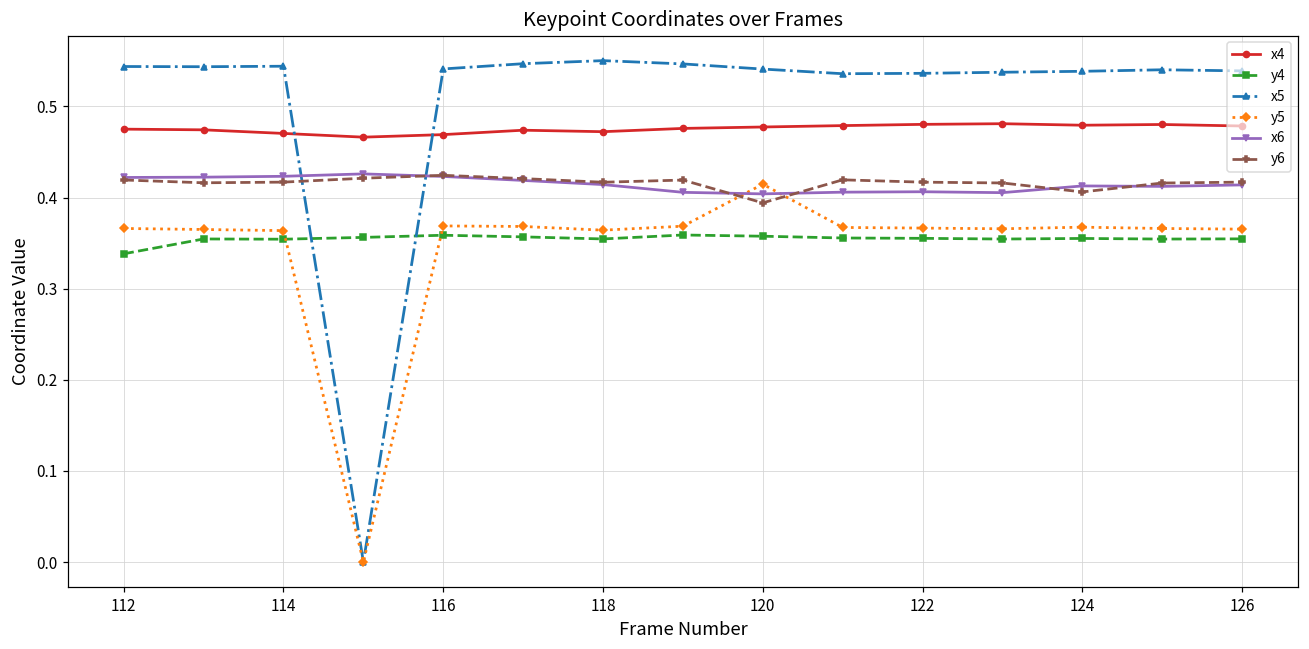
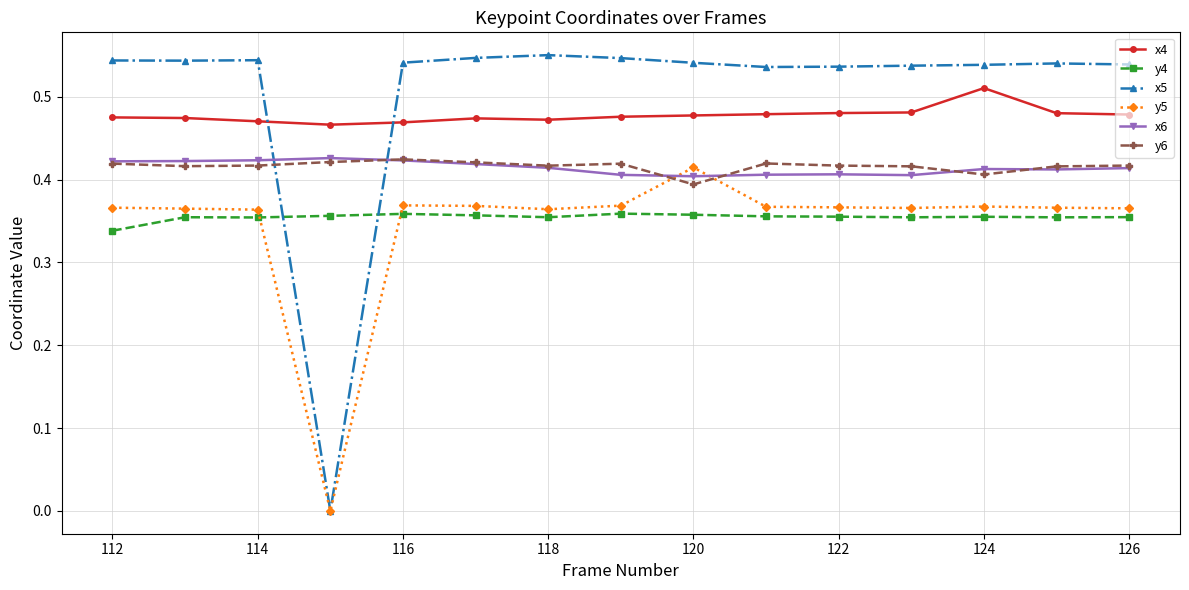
  {
    "x4": {
      "112": 0.48,
      "114": 0.47,
      "116": 0.47,
      "118": 0.47,
      "120": 0.48,
      "122": 0.48,
-     "124": 0.48
+     "124": 0.51
    },
    "y4": {
      "112": 0.34,
      "114": 0.35,
      "116": 0.36,
      "118": 0.35,
      "120": 0.36,
      "122": 0.36,
      "124": 0.36,
      "126": 0.35
    },
    "x5": {
      "112": 0.54,
      "114": 0.54,
      "116": 0.54,
      "118": 0.55,
      "120": 0.54,
      "122": 0.54,
      "124": 0.54
    },
    "y5": {
      "112": 0.37,
      "114": 0.36,
      "116": 0.37,
      "118": 0.36,
      "120": 0.41,
      "122": 0.37,
      "124": 0.37,
      "126": 0.37
    },
    "x6": {
      "114": 0.42,
      "120": 0.40,
      "122": 0.41,
      "124": 0.41
    },
    "y6": {
      "114": 0.42,
      "120": 0.39,
      "122": 0.42,
      "124": 0.41
    }
  }
